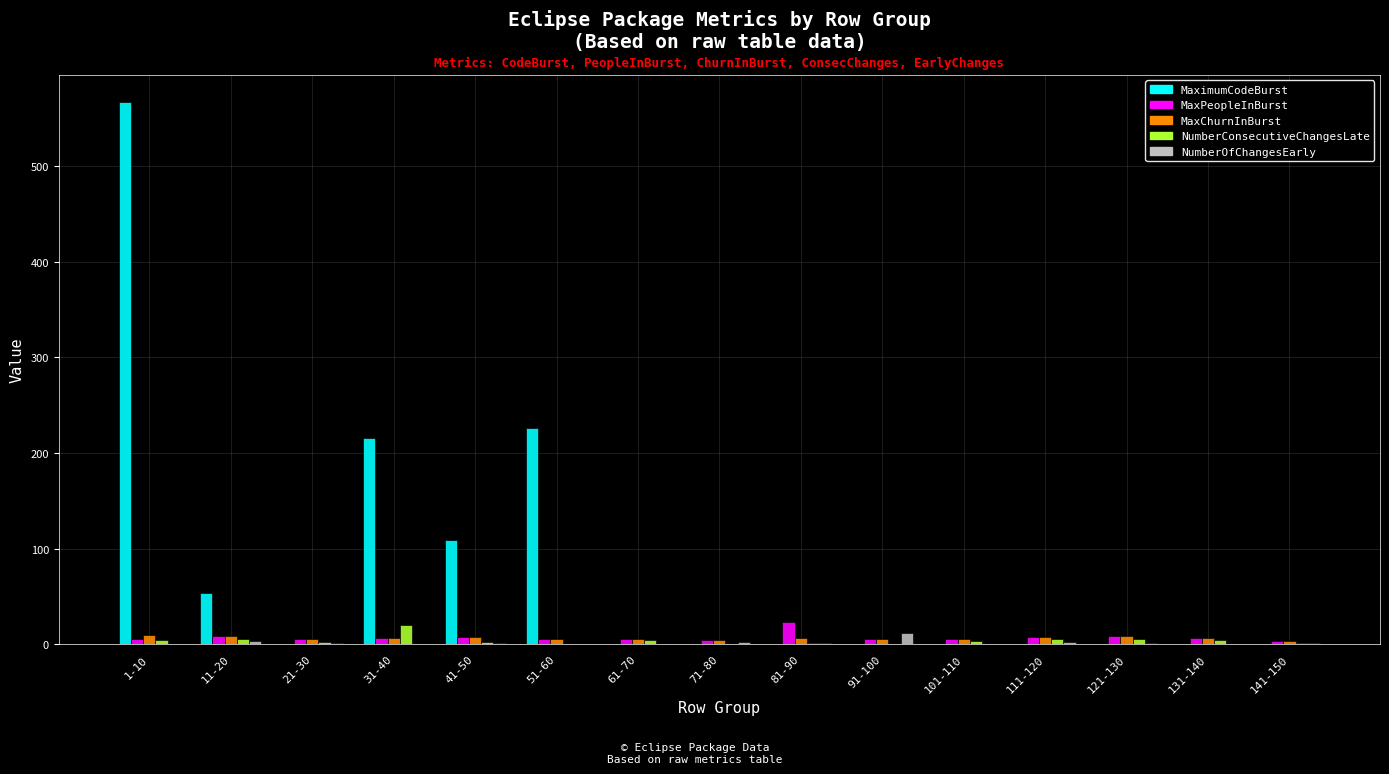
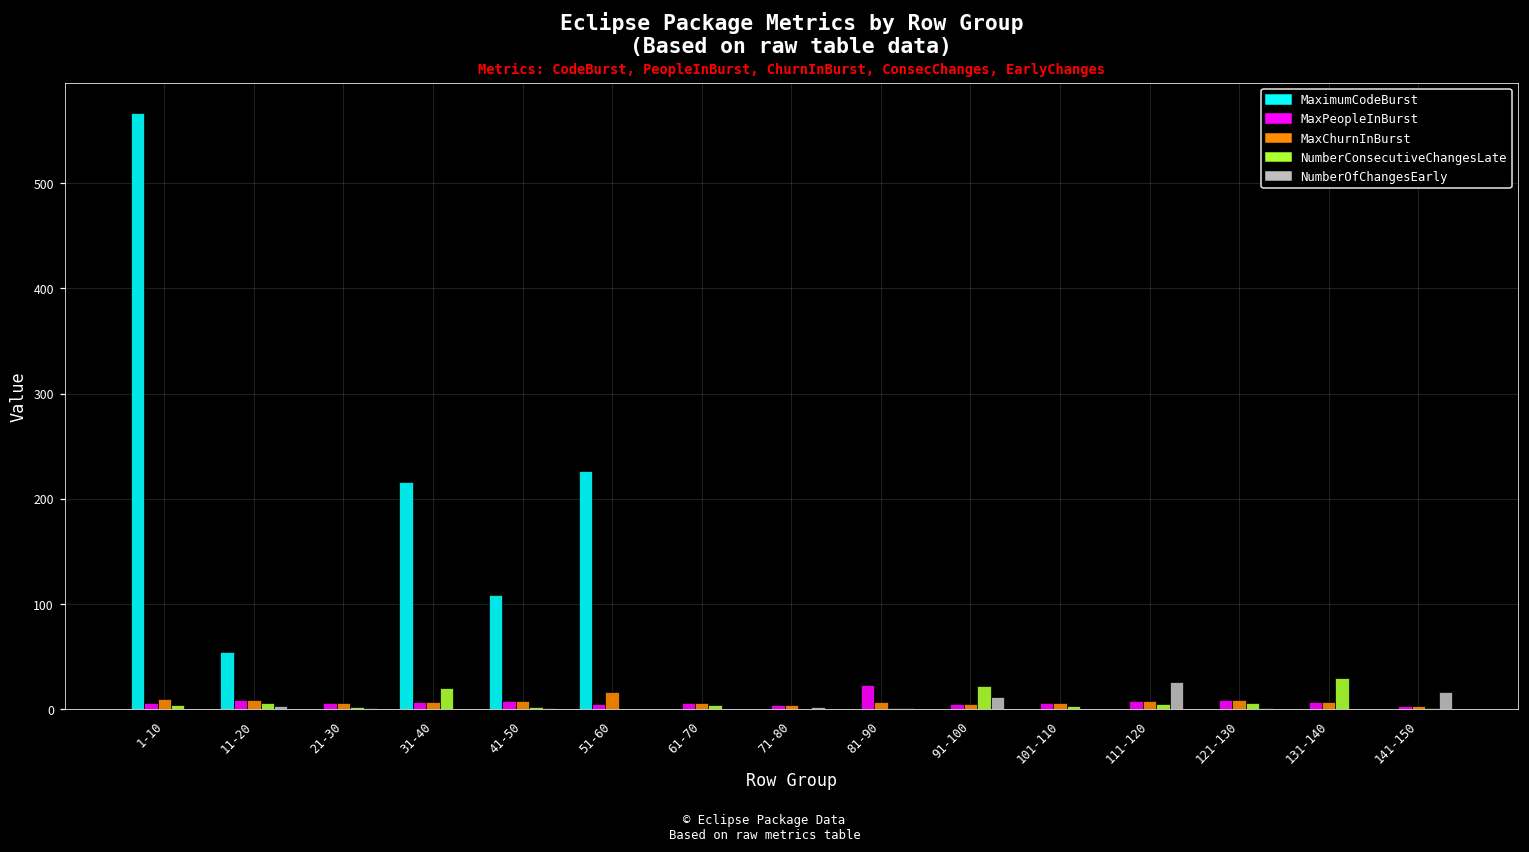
  {
    "MaximumCodeBurst": {
      "1-10": 570,
      "11-20": 50,
      "21-30": 0,
      "31-40": 220,
      "41-50": 110,
      "51-60": 230,
      "61-70": 0,
      "71-80": 0,
      "81-90": 0,
      "91-100": 0,
      "101-110": 0,
      "111-120": 0,
      "121-130": 0,
      "131-140": 0,
      "141-150": 0
    },
    "MaxPeopleInBurst": {
      "1-10": 10,
      "11-20": 10,
      "21-30": 10,
      "31-40": 10,
      "41-50": 10,
      "51-60": 10,
      "61-70": 10,
      "71-80": 0,
      "81-90": 20,
      "91-100": 10,
      "101-110": 10,
      "111-120": 10,
      "121-130": 10,
      "131-140": 10,
      "141-150": 0
    },
    "MaxChurnInBurst": {
      "1-10": 10,
      "11-20": 10,
      "21-30": 10,
      "31-40": 10,
      "41-50": 10,
-     "51-60": 10,
+     "51-60": 20,
      "61-70": 10,
      "71-80": 0,
      "81-90": 10,
      "91-100": 10,
      "101-110": 10,
      "111-120": 10,
      "121-130": 10,
      "131-140": 10,
      "141-150": 0
    },
    "NumberConsecutiveChangesLate": {
      "1-10": 0,
      "11-20": 10,
      "31-40": 20,
      "51-60": 0,
      "61-70": 0,
      "71-80": 0,
-     "91-100": 0,
+     "91-100": 20,
      "101-110": 0,
      "111-120": 10,
      "121-130": 10,
-     "131-140": 0
+     "131-140": 30
    },
    "NumberOfChangesEarly": {
      "1-10": 0,
      "11-20": 0,
      "31-40": 0,
      "51-60": 0,
      "61-70": 0,
      "91-100": 10,
      "101-110": 0,
-     "111-120": 0,
+     "111-120": 30,
      "131-140": 0,
-     "141-150": 0
+     "141-150": 20
    }
  }
